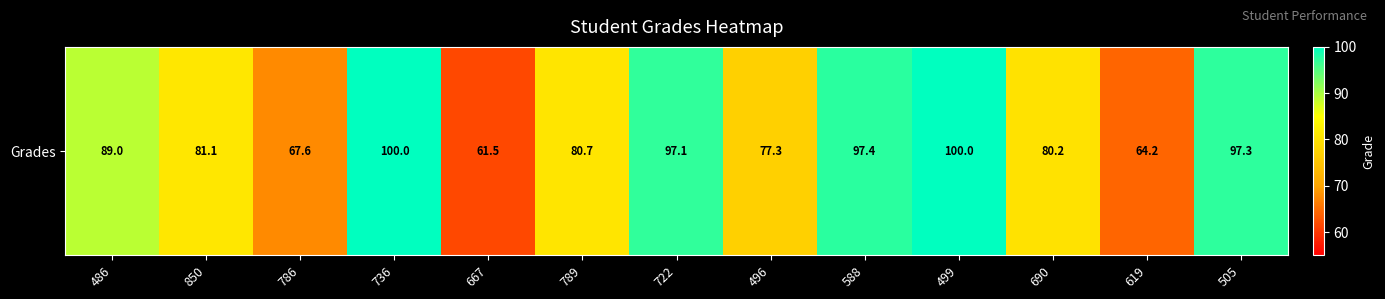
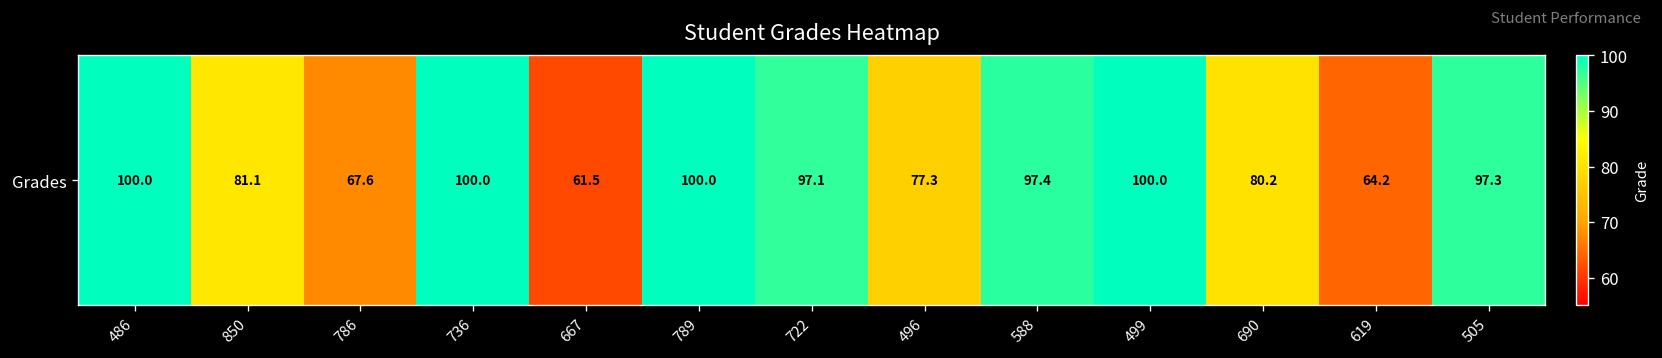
  {
    "Grades": {
-     "486": 89.0,
+     "486": 100.0,
      "850": 81.1,
      "786": 67.6,
      "736": 100.0,
      "667": 61.5,
-     "789": 80.7,
+     "789": 100.0,
      "722": 97.1,
      "496": 77.3,
      "588": 97.4,
      "499": 100.0,
      "690": 80.2,
      "619": 64.2,
      "505": 97.3
    }
  }
